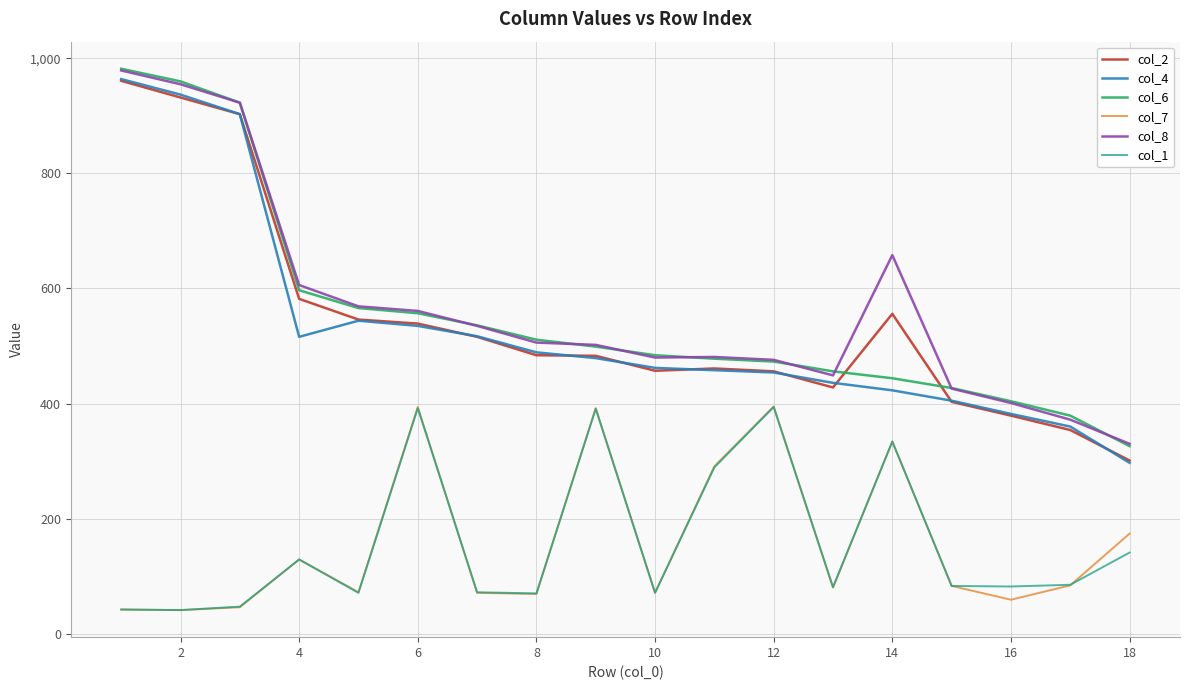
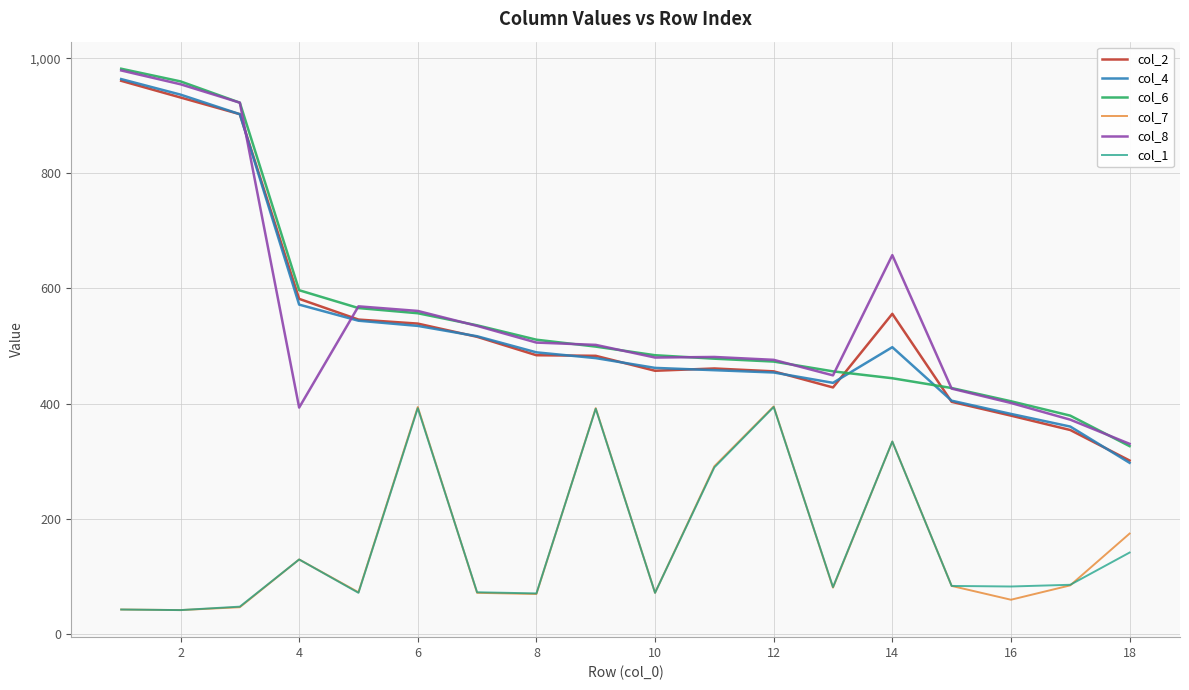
  {
    "col_2": {
      "2": 930,
      "4": 580,
      "8": 480,
      "10": 460,
      "14": 560
    },
    "col_4": {
      "2": 940,
-     "4": 520,
+     "4": 570,
      "8": 490,
      "10": 460,
-     "14": 420
+     "14": 500
    },
    "col_7": {
      "16": 60,
      "18": 170
    },
    "col_8": {
      "2": 960,
-     "4": 610,
+     "4": 390,
      "8": 510,
      "14": 660
    }
  }
